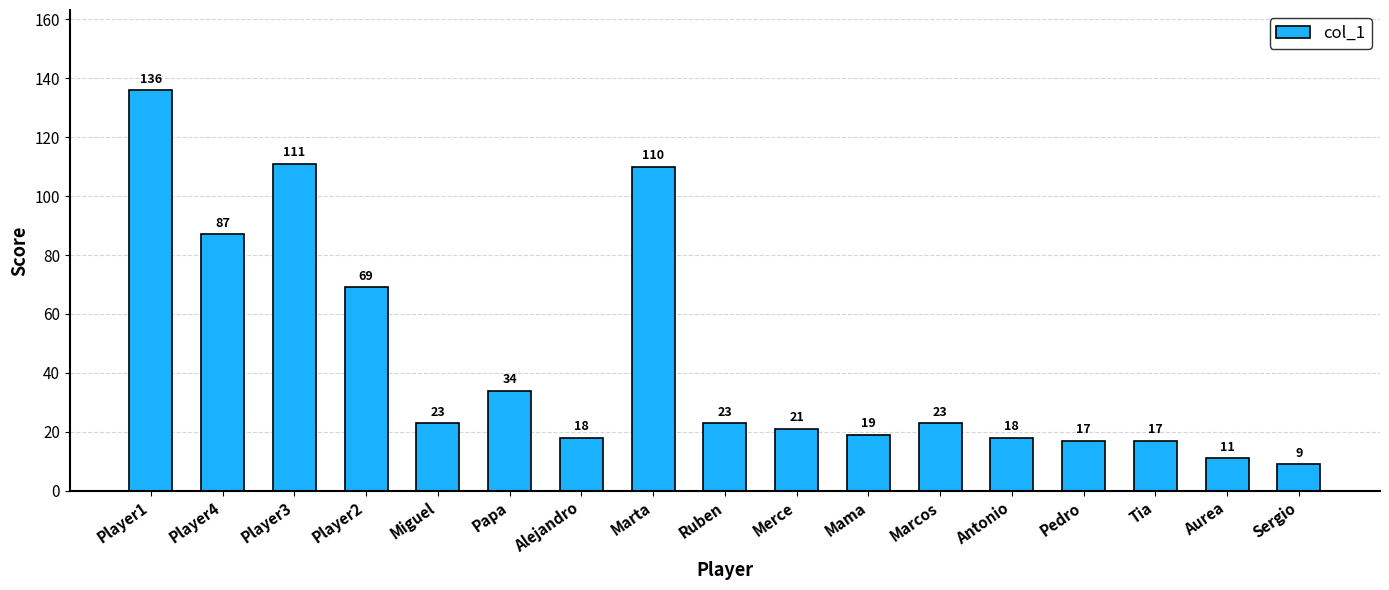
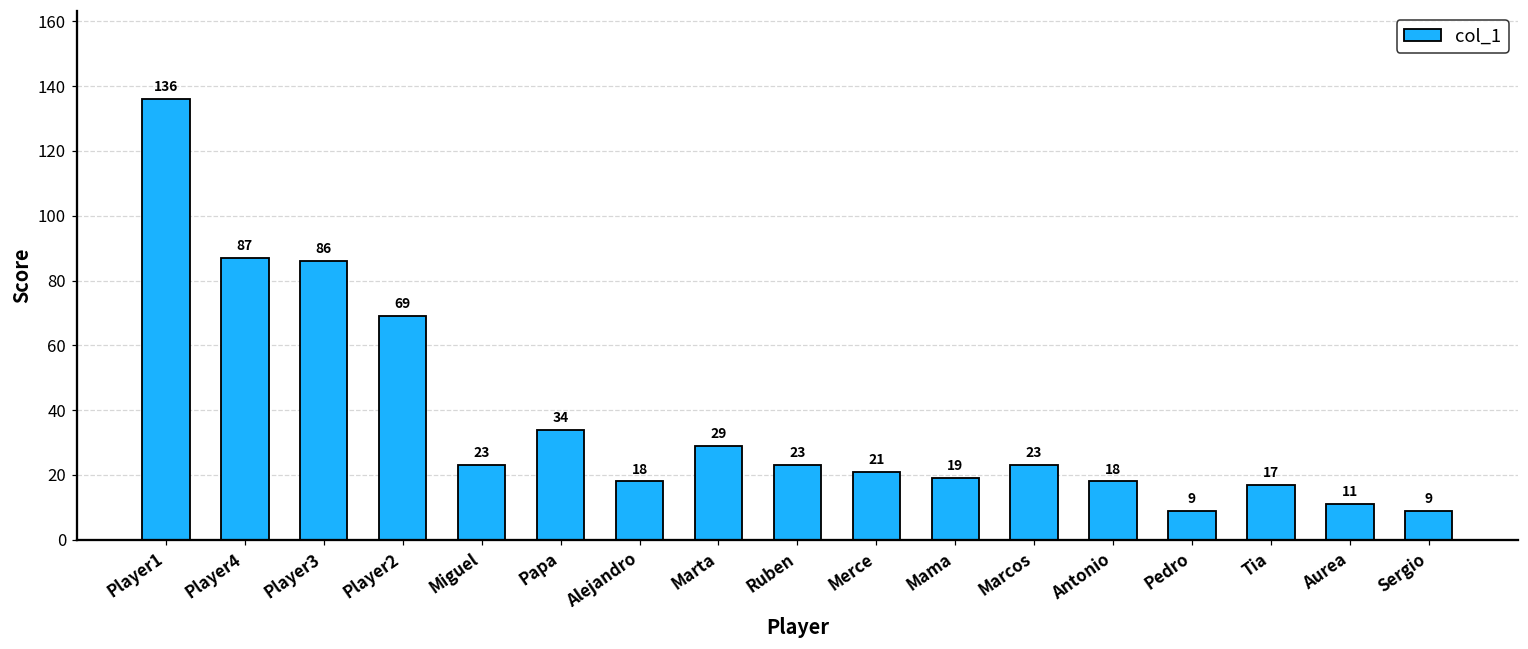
  {
    "Player1": 136,
    "Player4": 87,
-   "Player3": 111,
+   "Player3": 86,
    "Player2": 69,
    "Miguel": 23,
    "Papa": 34,
    "Alejandro": 18,
-   "Marta": 110,
+   "Marta": 29,
    "Ruben": 23,
    "Merce": 21,
    "Mama": 19,
    "Marcos": 23,
    "Antonio": 18,
-   "Pedro": 17,
+   "Pedro": 9,
    "Tia": 17,
    "Aurea": 11,
    "Sergio": 9
  }
